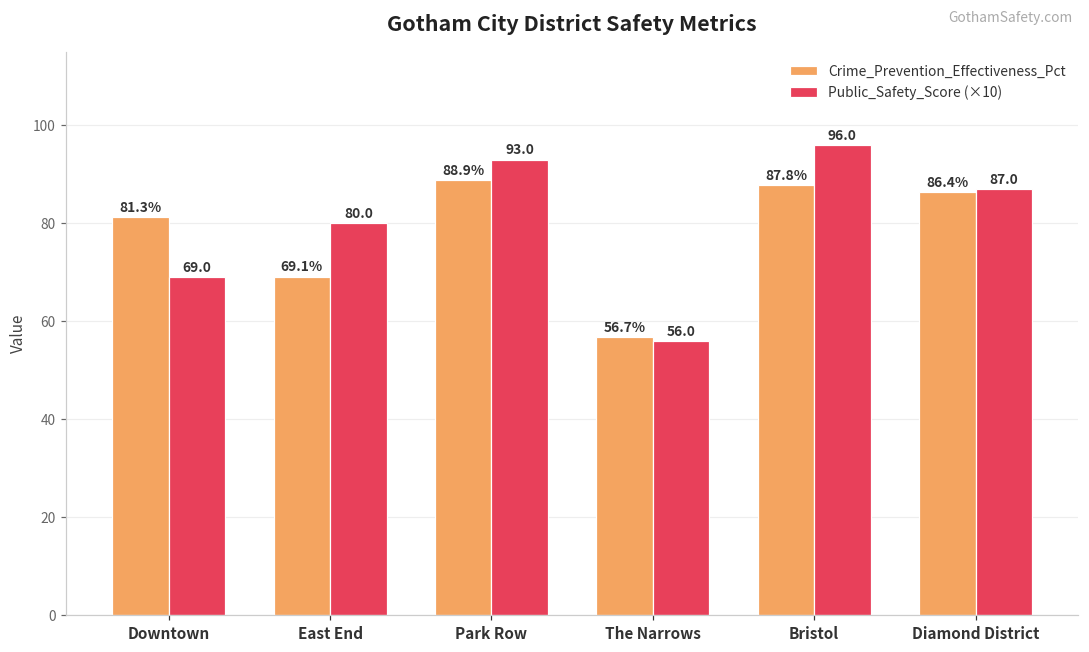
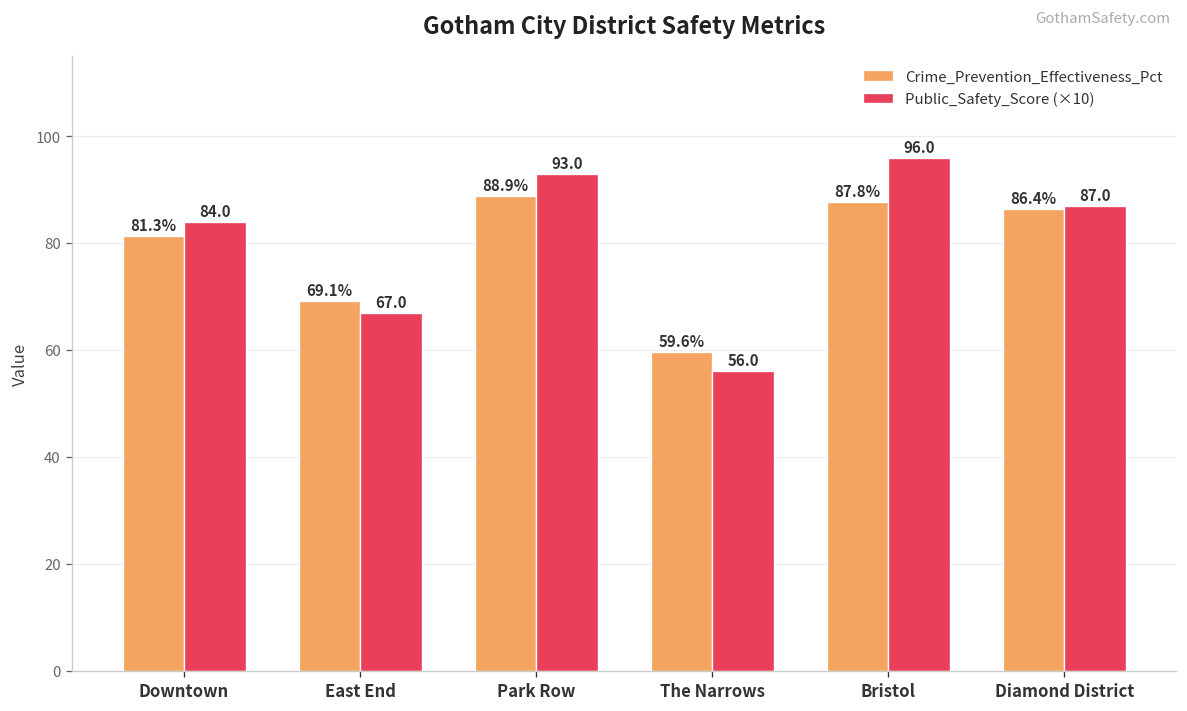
  {
    "Crime_Prevention_Effectiveness_Pct": {
      "Downtown": "81.3%",
      "East End": "69.1%",
      "Park Row": "88.9%",
-     "The Narrows": "56.7%",
+     "The Narrows": "59.6%",
      "Bristol": "87.8%",
      "Diamond District": "86.4%"
    },
    "Public_Safety_Score (×10)": {
-     "Downtown": "69.0",
-     "East End": "80.0",
+     "Downtown": "84.0",
+     "East End": "67.0",
      "Park Row": "93.0",
      "The Narrows": "56.0",
      "Bristol": "96.0",
      "Diamond District": "87.0"
    }
  }
